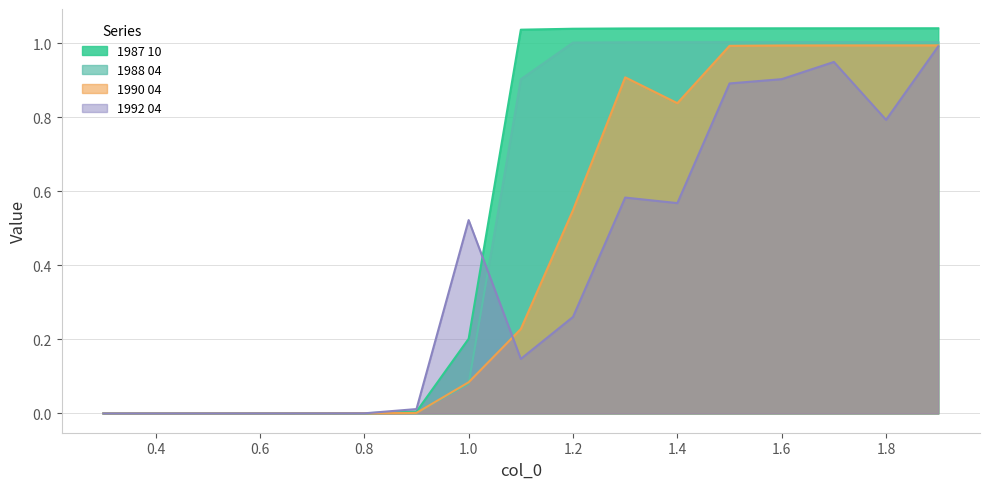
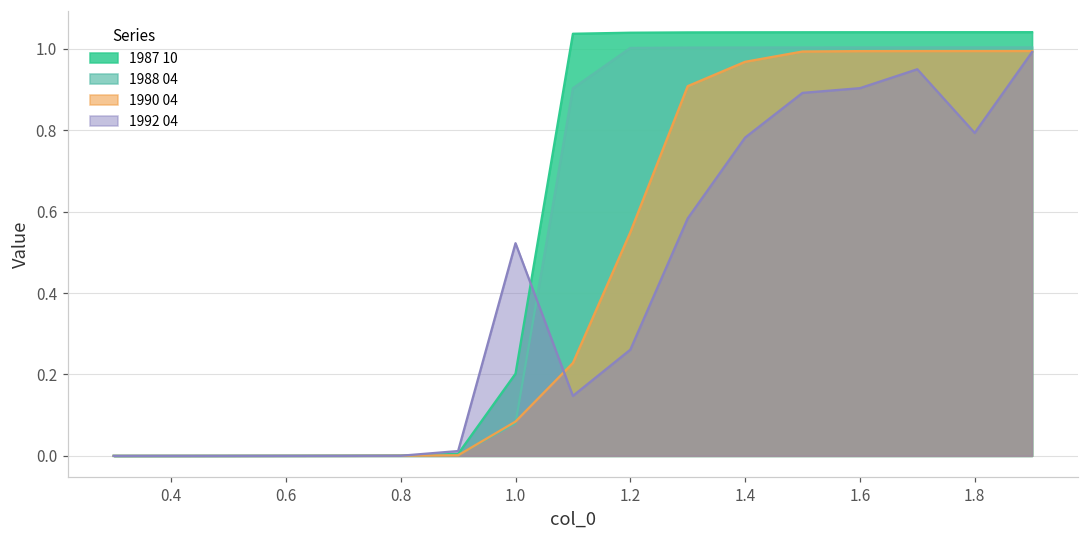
  {
    "1990 04": {
      "1.2": 0.55,
-     "1.4": 0.84,
+     "1.4": 0.97,
      "1.6": 0.99,
      "1.8": 0.99
    },
    "1992 04": {
      "1.0": 0.52,
      "1.2": 0.26,
-     "1.4": 0.57,
+     "1.4": 0.78,
      "1.6": 0.90,
      "1.8": 0.79
    }
  }
